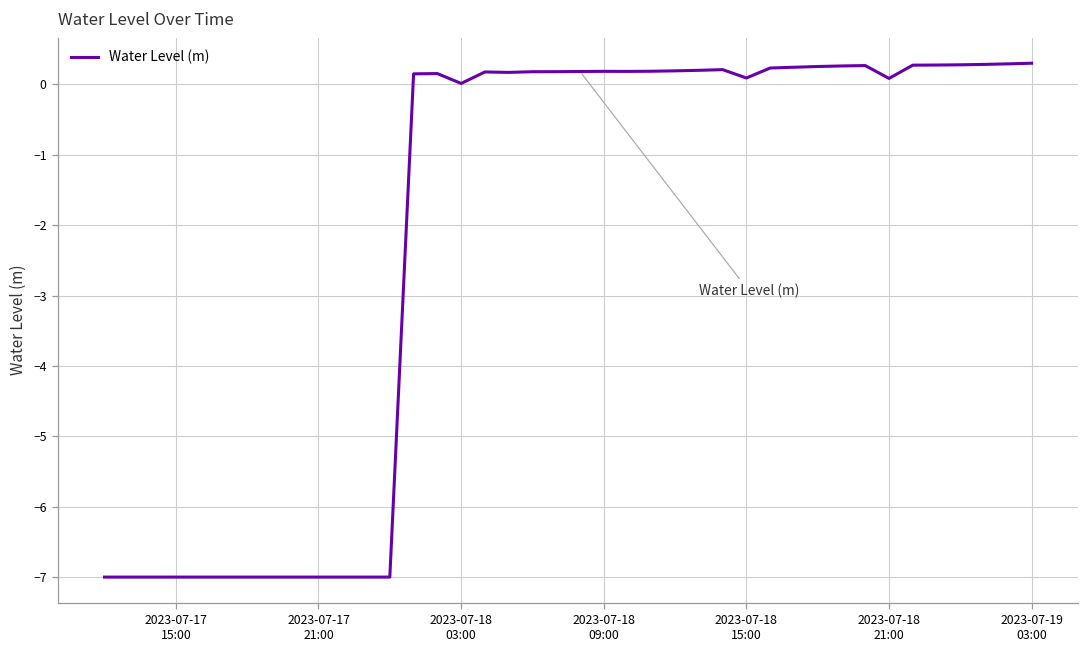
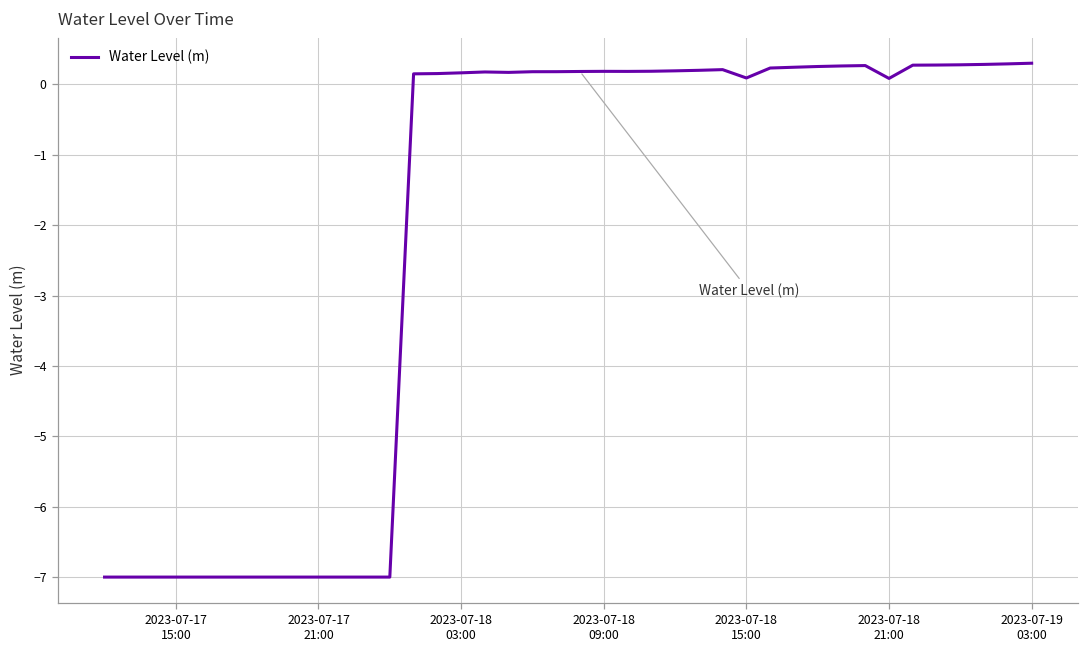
  {
    "2023-07-17 15:00": -7.0,
    "2023-07-17 21:00": -7.0,
-   "2023-07-18 03:00": 0.0,
+   "2023-07-18 03:00": 0.2,
    "2023-07-18 09:00": 0.2,
    "2023-07-18 15:00": 0.1,
    "2023-07-18 21:00": 0.1,
    "2023-07-19 03:00": 0.3
  }
